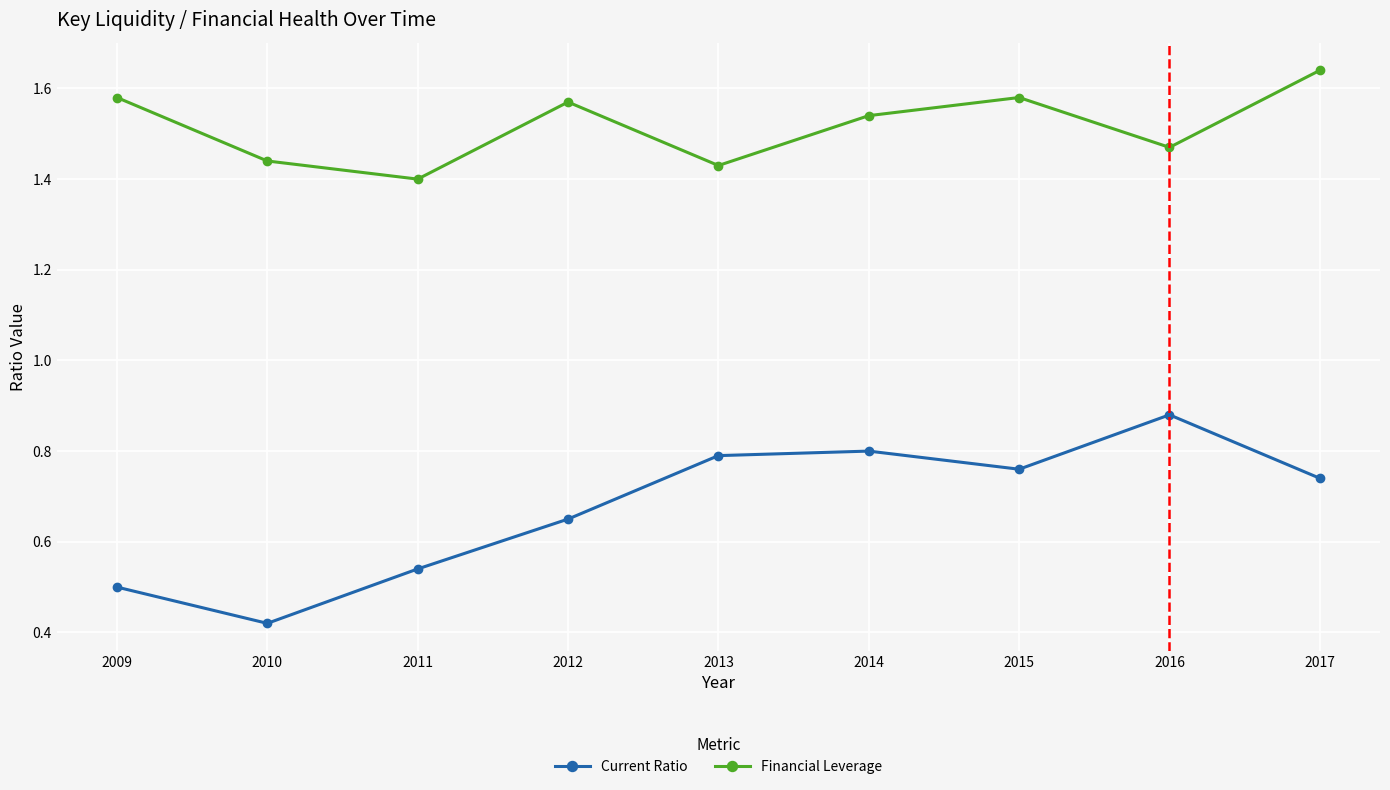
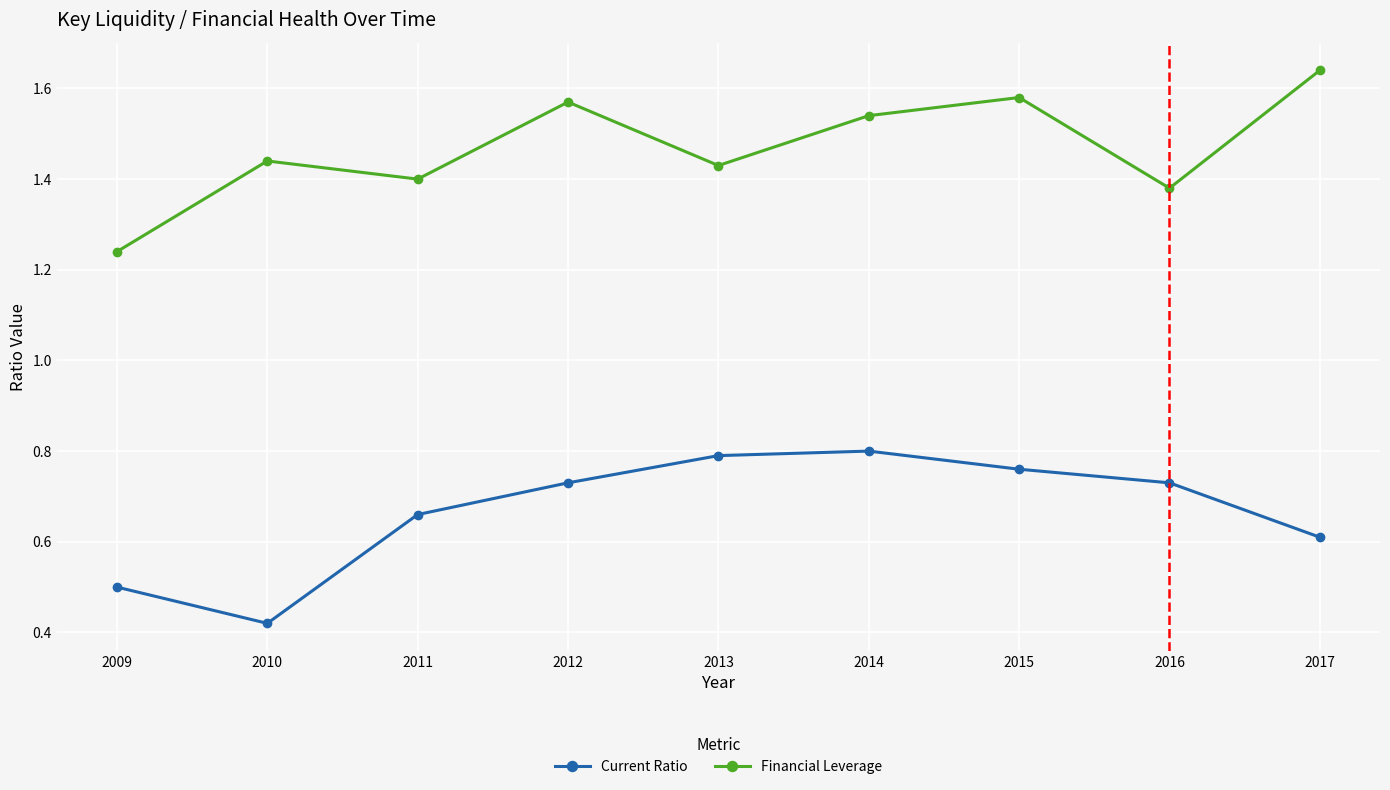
  {
    "Current Ratio": {
      "2009": 0.50,
      "2010": 0.42,
-     "2011": 0.54,
-     "2012": 0.65,
+     "2011": 0.66,
+     "2012": 0.73,
      "2013": 0.79,
      "2014": 0.80,
      "2015": 0.76,
-     "2016": 0.88,
-     "2017": 0.74
+     "2016": 0.73,
+     "2017": 0.61
    },
    "Financial Leverage": {
-     "2009": 1.58,
+     "2009": 1.24,
      "2010": 1.44,
      "2011": 1.40,
      "2012": 1.57,
      "2013": 1.43,
      "2014": 1.54,
      "2015": 1.58,
-     "2016": 1.47,
+     "2016": 1.38,
      "2017": 1.64
    }
  }
